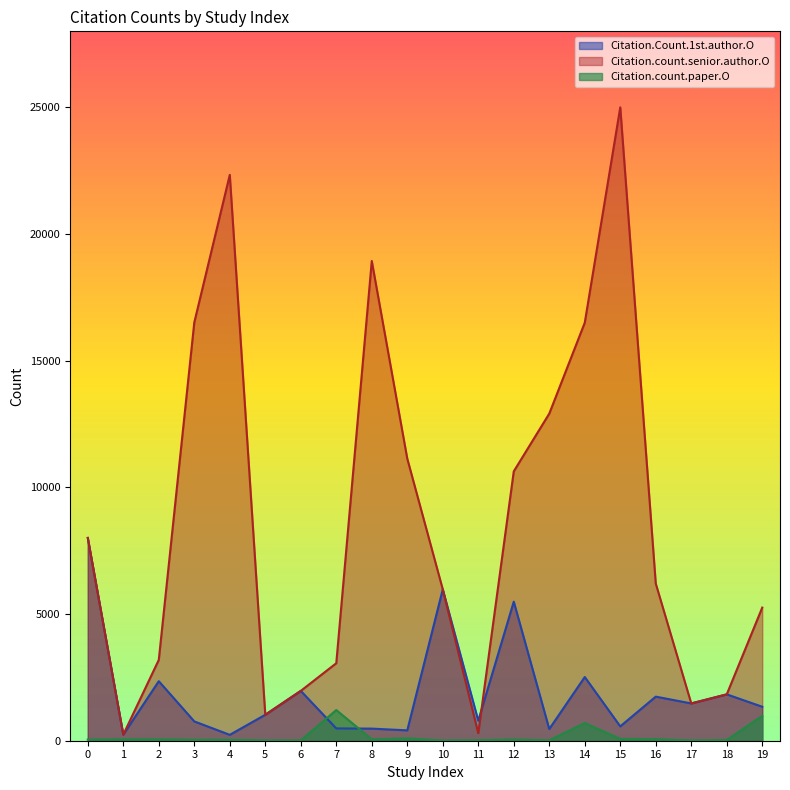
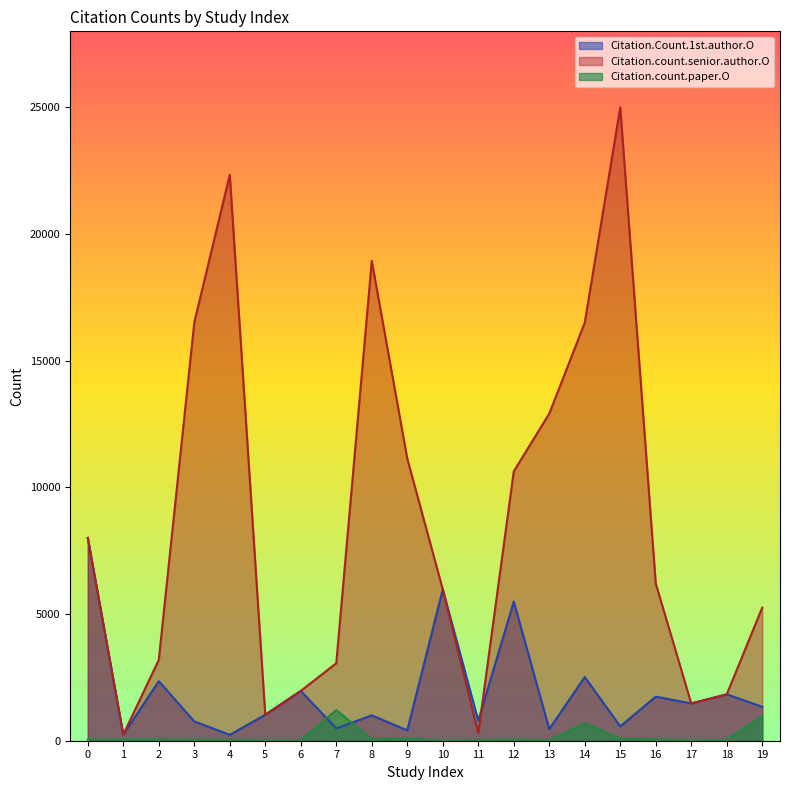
  {
    "Citation.Count.1st.author.O": {
      "2": 2400,
      "3": 800,
      "4": 200,
      "7": 500,
-     "8": 500,
+     "8": 1000,
      "9": 400,
      "11": 800,
      "12": 5500,
      "13": 500,
      "14": 2500,
      "15": 600,
      "16": 1700,
      "19": 1300
    },
    "Citation.count.senior.author.O": {
      "2": 3200,
      "3": 16500,
      "4": 22300,
      "7": 3100,
      "8": 18900,
      "9": 11100,
      "11": 300,
      "12": 10600,
      "13": 12900,
      "14": 16500,
      "15": 25000,
      "16": 6200,
      "19": 5300
    },
    "Citation.count.paper.O": {
      "0": 0,
      "1": 100,
      "2": 100,
      "3": 0,
      "4": 0,
      "5": 0,
      "6": 0,
      "7": 1200,
      "8": 100,
      "9": 100,
      "10": 0,
      "11": 0,
      "12": 100,
      "13": 0,
      "14": 700,
      "15": 100,
      "16": 100,
      "17": 0,
      "18": 0,
      "19": 1000
    }
  }
